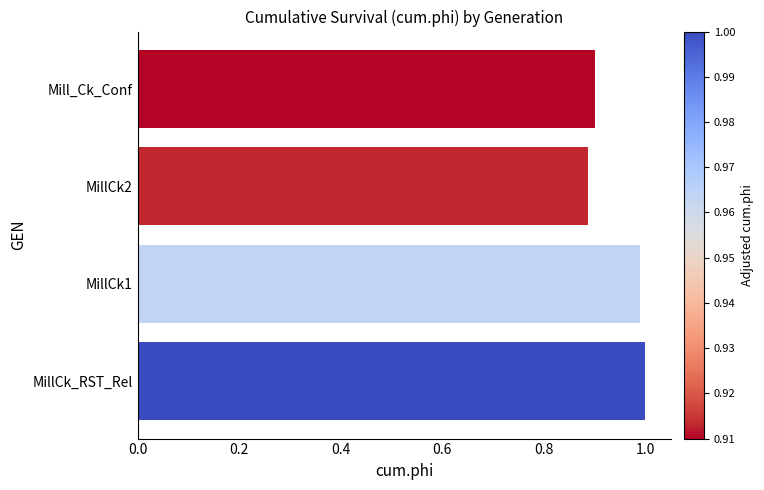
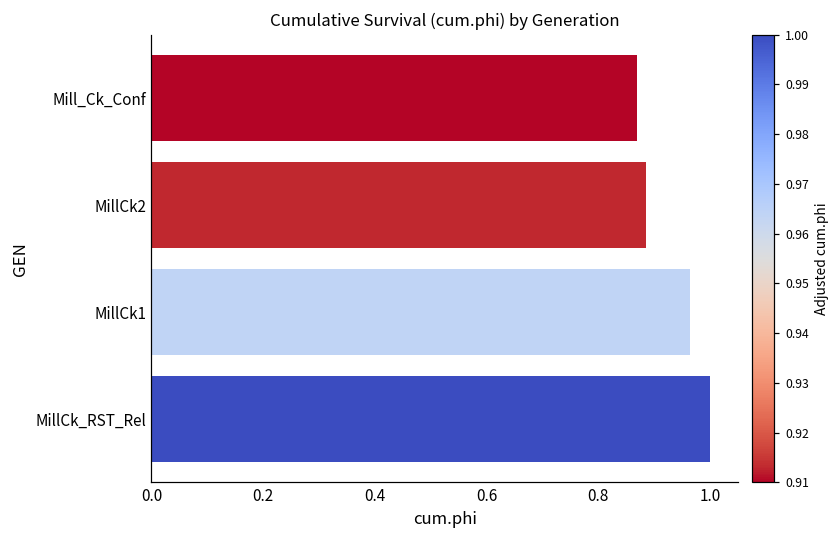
  {
-   "Mill_Ck_Conf": 0.90,
+   "Mill_Ck_Conf": 0.87,
    "MillCk2": 0.89,
-   "MillCk1": 0.99,
+   "MillCk1": 0.96,
    "MillCk_RST_Rel": 1.00
  }
